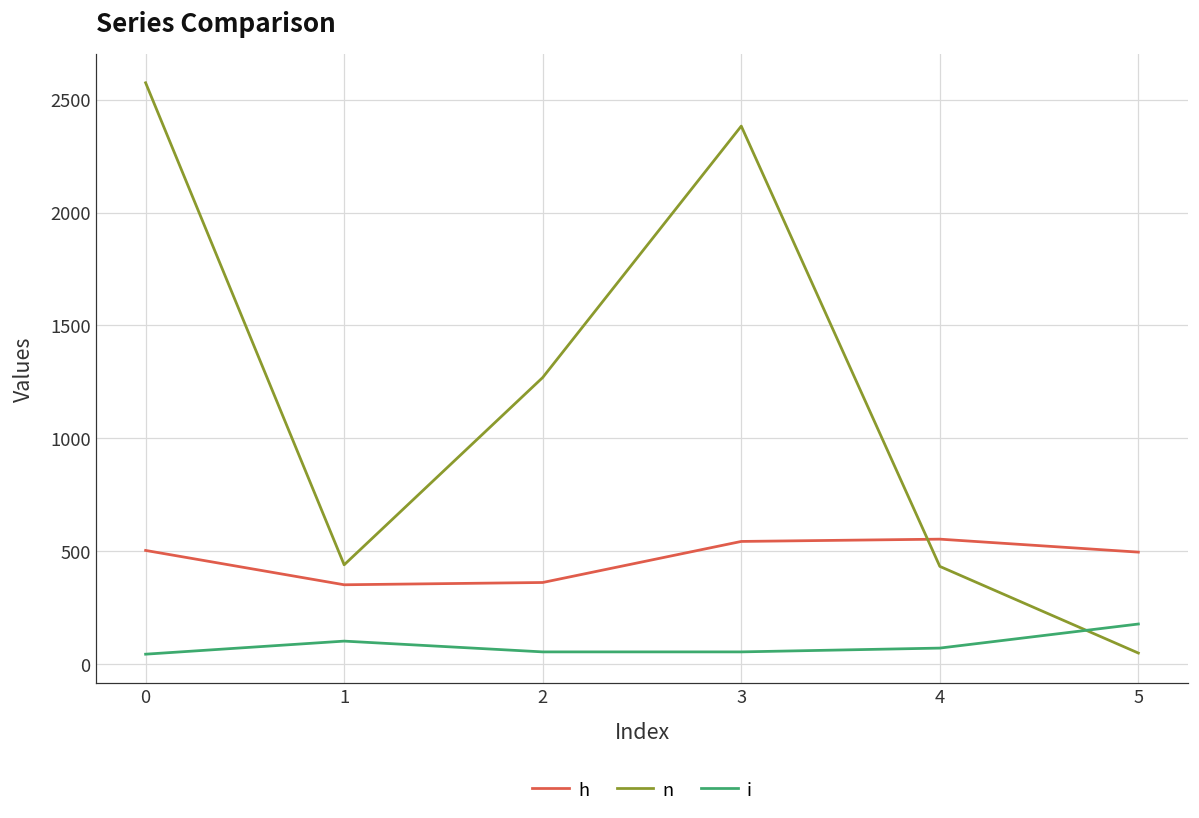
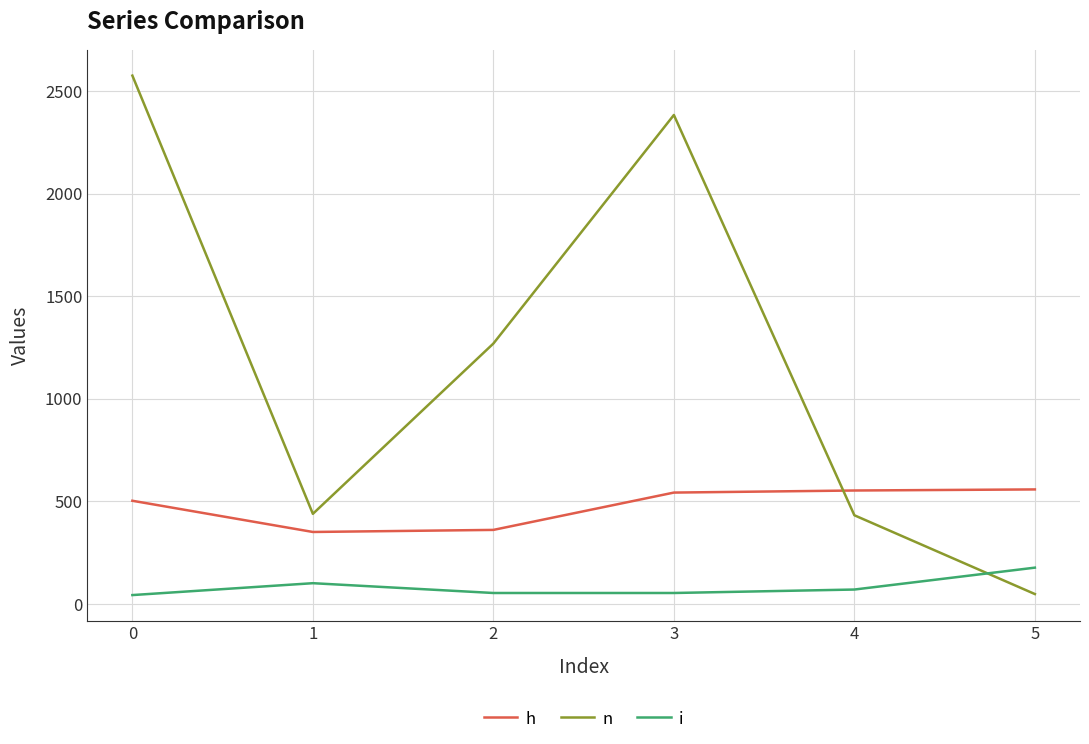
  {
    "h": {
      "0": 500,
      "1": 350,
      "2": 360,
      "3": 540,
      "4": 550,
-     "5": 500
+     "5": 560
    },
    "n": {
      "0": 2580,
      "1": 440,
      "2": 1270,
      "3": 2380,
      "4": 430,
      "5": 50
    },
    "i": {
      "0": 40,
      "1": 100,
      "2": 50,
      "3": 50,
      "4": 70,
      "5": 180
    }
  }
